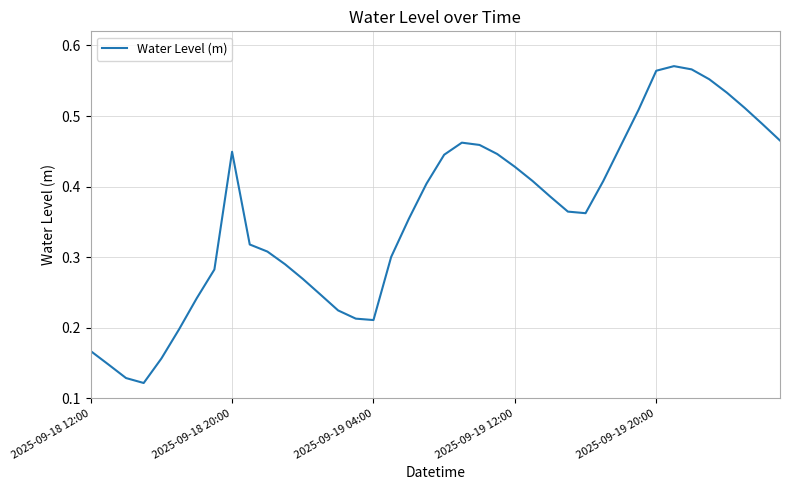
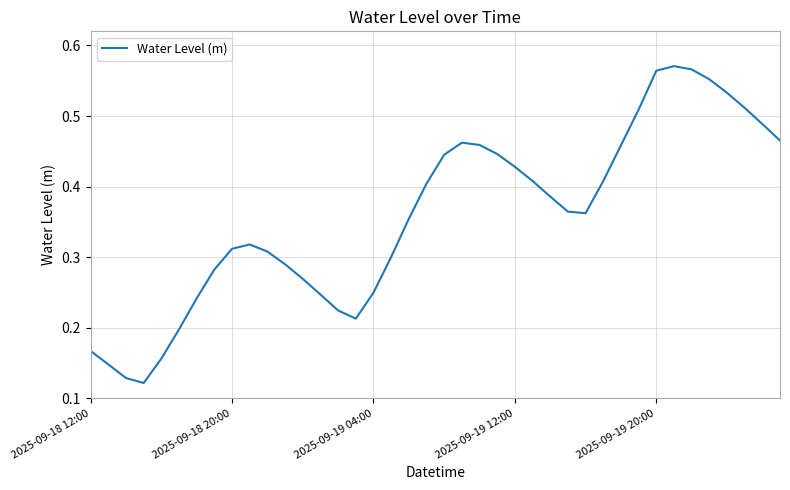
  {
    "2025-09-18 12:00": 0.17,
-   "2025-09-18 20:00": 0.45,
-   "2025-09-19 04:00": 0.21,
+   "2025-09-18 20:00": 0.31,
+   "2025-09-19 04:00": 0.25,
    "2025-09-19 12:00": 0.43,
    "2025-09-19 20:00": 0.56
  }
